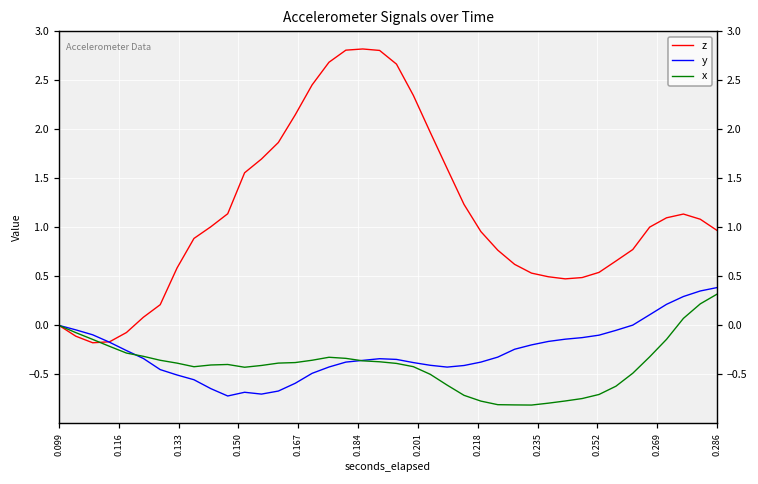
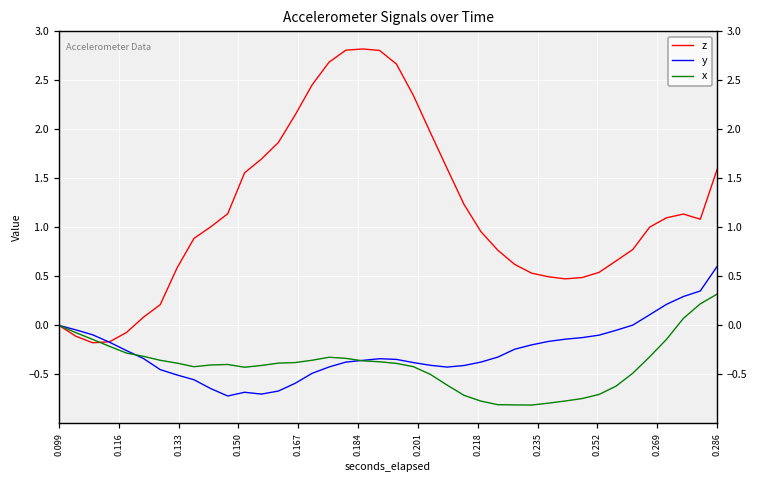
  {
    "z": {
-     "0.286": 1.0
+     "0.286": 1.6
    },
    "y": {
-     "0.286": 0.4
+     "0.286": 0.6
    },
    "x": {
      "0.286": 0.3
    }
  }
